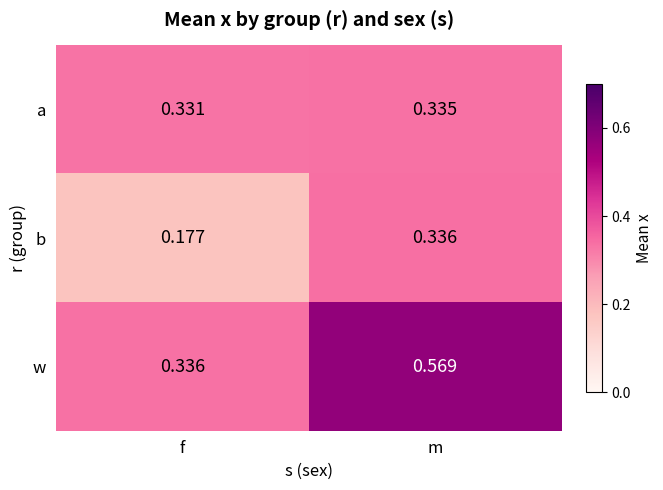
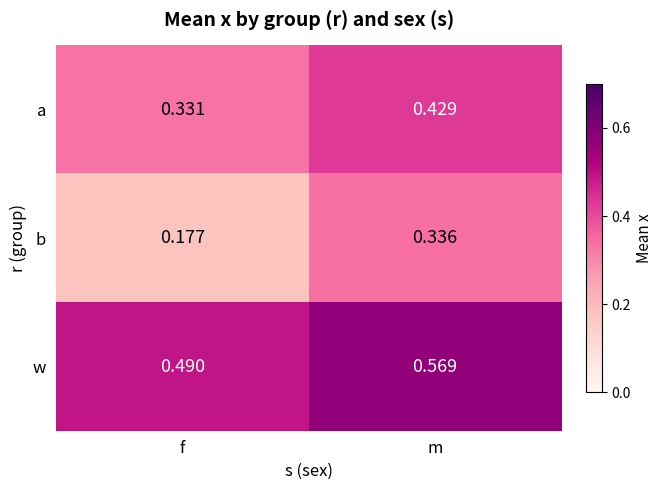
  {
    "a": {
      "f": 0.331,
-     "m": 0.335
+     "m": 0.429
    },
    "b": {
      "f": 0.177,
      "m": 0.336
    },
    "w": {
-     "f": 0.336,
+     "f": 0.490,
      "m": 0.569
    }
  }
